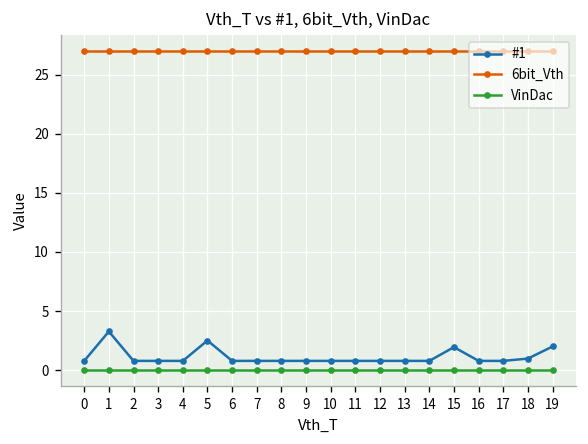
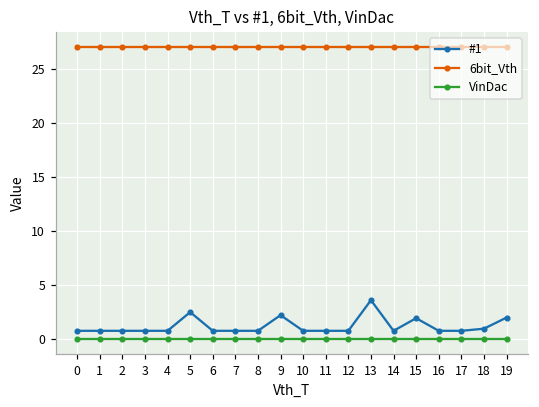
  {
    "#1": {
      "0": 1,
-     "1": 3,
+     "1": 1,
      "2": 1,
      "3": 1,
      "4": 1,
      "5": 3,
      "6": 1,
      "7": 1,
      "8": 1,
-     "9": 1,
+     "9": 2,
      "10": 1,
      "11": 1,
      "12": 1,
-     "13": 1,
+     "13": 4,
      "14": 1,
      "15": 2,
      "16": 1,
      "17": 1,
      "18": 1,
      "19": 2
    },
    "6bit_Vth": {
      "0": 27,
      "1": 27,
      "2": 27,
      "3": 27,
      "4": 27,
      "5": 27,
      "6": 27,
      "7": 27,
      "8": 27,
      "9": 27,
      "10": 27,
      "11": 27,
      "12": 27,
      "13": 27,
      "14": 27,
      "15": 27
    },
    "VinDac": {
      "0": 0,
      "1": 0,
      "2": 0,
      "3": 0,
      "4": 0,
      "5": 0,
      "6": 0,
      "7": 0,
      "8": 0,
      "9": 0,
      "10": 0,
      "11": 0,
      "12": 0,
      "13": 0,
      "14": 0,
      "15": 0,
      "16": 0,
      "17": 0,
      "18": 0,
      "19": 0
    }
  }
